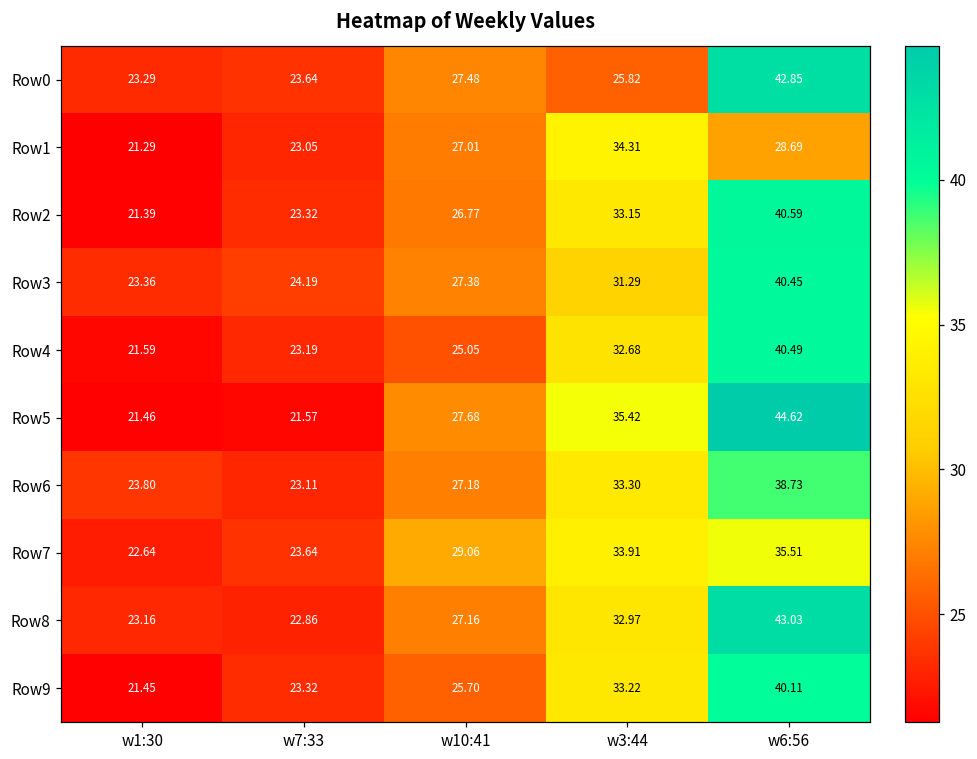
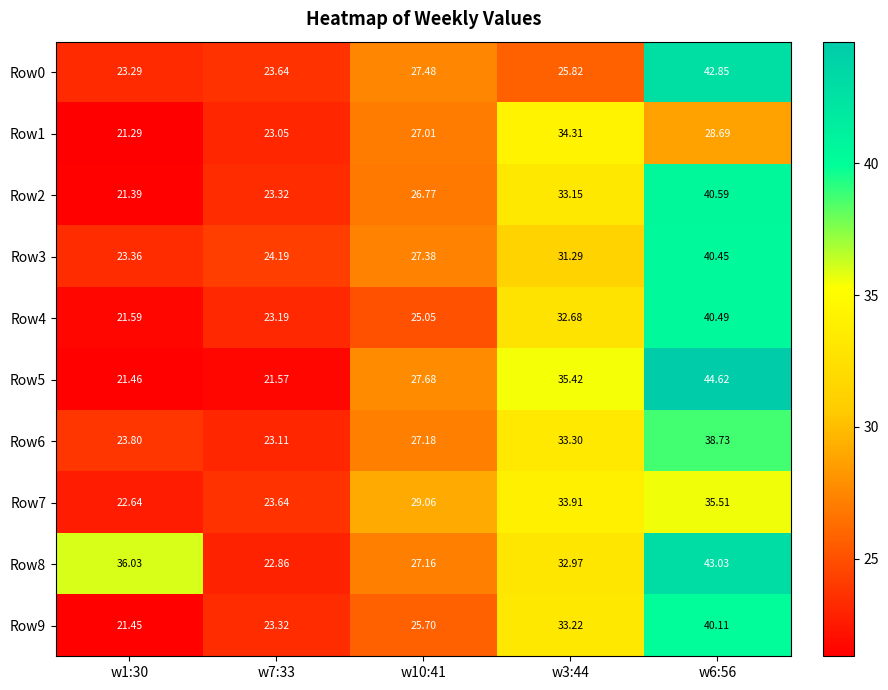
  {
    "Row0": {
      "w1:30": 23.29,
      "w7:33": 23.64,
      "w10:41": 27.48,
      "w3:44": 25.82,
      "w6:56": 42.85
    },
    "Row1": {
      "w1:30": 21.29,
      "w7:33": 23.05,
      "w10:41": 27.01,
      "w3:44": 34.31,
      "w6:56": 28.69
    },
    "Row2": {
      "w1:30": 21.39,
      "w7:33": 23.32,
      "w10:41": 26.77,
      "w3:44": 33.15,
      "w6:56": 40.59
    },
    "Row3": {
      "w1:30": 23.36,
      "w7:33": 24.19,
      "w10:41": 27.38,
      "w3:44": 31.29,
      "w6:56": 40.45
    },
    "Row4": {
      "w1:30": 21.59,
      "w7:33": 23.19,
      "w10:41": 25.05,
      "w3:44": 32.68,
      "w6:56": 40.49
    },
    "Row5": {
      "w1:30": 21.46,
      "w7:33": 21.57,
      "w10:41": 27.68,
      "w3:44": 35.42,
      "w6:56": 44.62
    },
    "Row6": {
      "w1:30": 23.80,
      "w7:33": 23.11,
      "w10:41": 27.18,
      "w3:44": 33.30,
      "w6:56": 38.73
    },
    "Row7": {
      "w1:30": 22.64,
      "w7:33": 23.64,
      "w10:41": 29.06,
      "w3:44": 33.91,
      "w6:56": 35.51
    },
    "Row8": {
-     "w1:30": 23.16,
+     "w1:30": 36.03,
      "w7:33": 22.86,
      "w10:41": 27.16,
      "w3:44": 32.97,
      "w6:56": 43.03
    },
    "Row9": {
      "w1:30": 21.45,
      "w7:33": 23.32,
      "w10:41": 25.70,
      "w3:44": 33.22,
      "w6:56": 40.11
    }
  }
